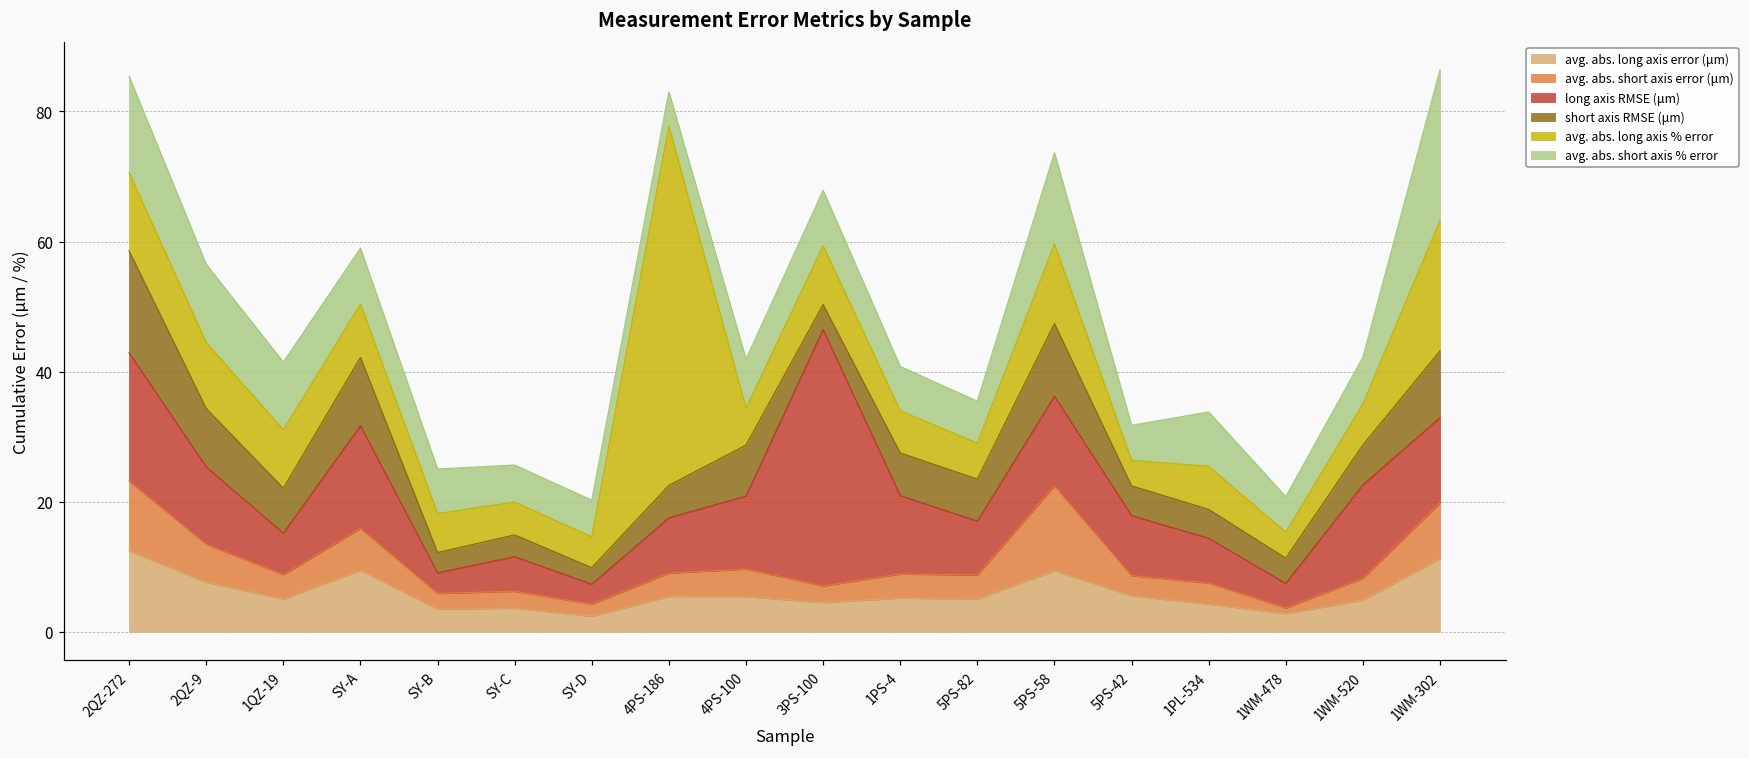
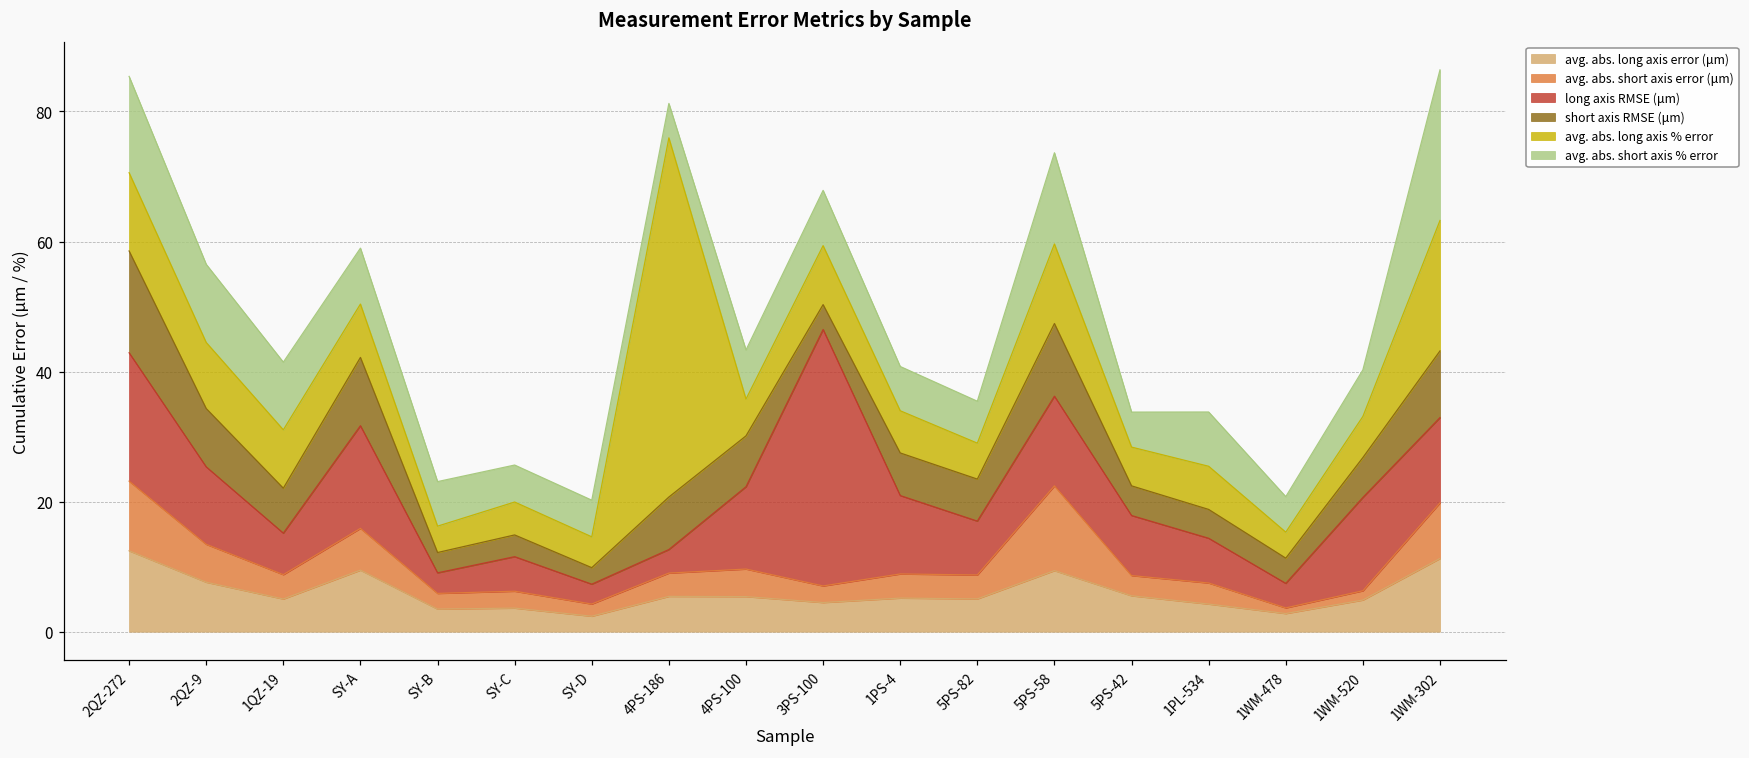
  {
    "avg. abs. short axis error (μm)": {
      "2QZ-272": 11,
      "2QZ-9": 6,
      "1QZ-19": 4,
      "SY-A": 6,
      "SY-B": 2,
      "SY-C": 3,
      "SY-D": 2,
      "4PS-186": 4,
      "4PS-100": 4,
      "3PS-100": 3,
      "1PS-4": 4,
      "5PS-82": 4,
      "5PS-58": 13,
      "5PS-42": 3,
      "1PL-534": 3,
      "1WM-478": 1,
-     "1WM-520": 3,
+     "1WM-520": 1,
      "1WM-302": 9
    },
    "long axis RMSE (μm)": {
      "2QZ-272": 20,
      "2QZ-9": 12,
      "1QZ-19": 6,
      "SY-A": 16,
      "SY-B": 3,
      "SY-C": 5,
      "SY-D": 3,
-     "4PS-186": 9,
-     "4PS-100": 11,
+     "4PS-186": 4,
+     "4PS-100": 13,
      "3PS-100": 39,
      "1PS-4": 12,
      "5PS-82": 8,
      "5PS-58": 14,
      "5PS-42": 9,
      "1PL-534": 7,
      "1WM-478": 4,
      "1WM-520": 14,
      "1WM-302": 13
    },
    "short axis RMSE (μm)": {
      "2QZ-272": 16,
      "2QZ-9": 9,
      "1QZ-19": 7,
      "SY-A": 11,
      "SY-B": 3,
      "SY-C": 3,
      "SY-D": 3,
-     "4PS-186": 5,
+     "4PS-186": 8,
      "4PS-100": 8,
      "3PS-100": 4,
      "1PS-4": 7,
      "5PS-82": 6,
      "5PS-58": 11,
      "5PS-42": 5,
      "1PL-534": 4,
      "1WM-478": 4,
      "1WM-520": 6,
      "1WM-302": 10
    },
    "avg. abs. long axis % error": {
      "2QZ-272": 12,
      "2QZ-9": 10,
      "1QZ-19": 9,
      "SY-A": 8,
-     "SY-B": 6,
+     "SY-B": 4,
      "SY-C": 5,
      "SY-D": 5,
      "4PS-186": 55,
      "4PS-100": 6,
      "3PS-100": 9,
      "1PS-4": 6,
      "5PS-82": 6,
      "5PS-58": 12,
-     "5PS-42": 4,
+     "5PS-42": 6,
      "1PL-534": 7,
      "1WM-478": 4,
      "1WM-520": 6,
      "1WM-302": 20
    }
  }
